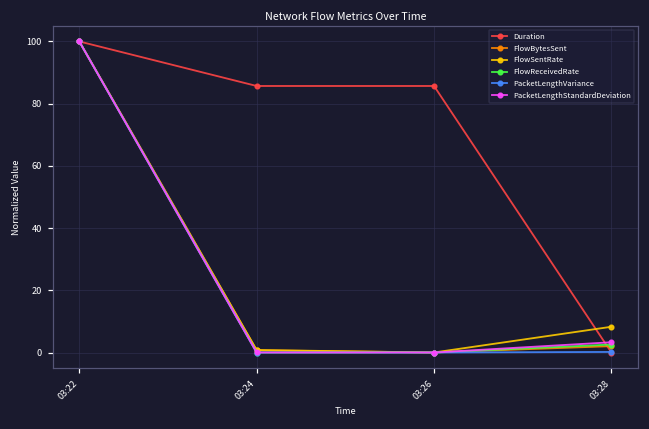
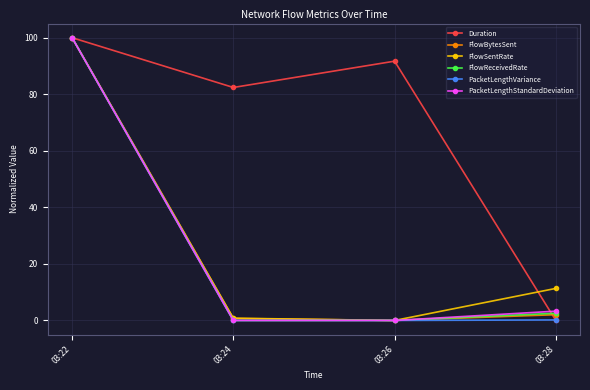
  {
    "Duration": {
-     "03:24": 86,
-     "03:26": 86
+     "03:24": 82,
+     "03:26": 92
    },
    "FlowSentRate": {
-     "03:28": 8
+     "03:28": 11
    }
  }
